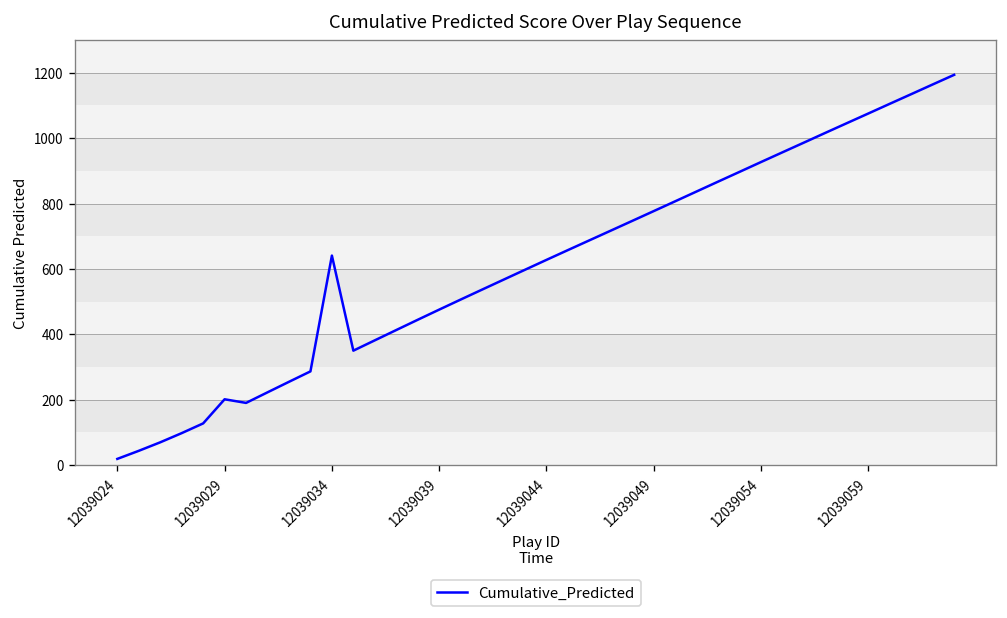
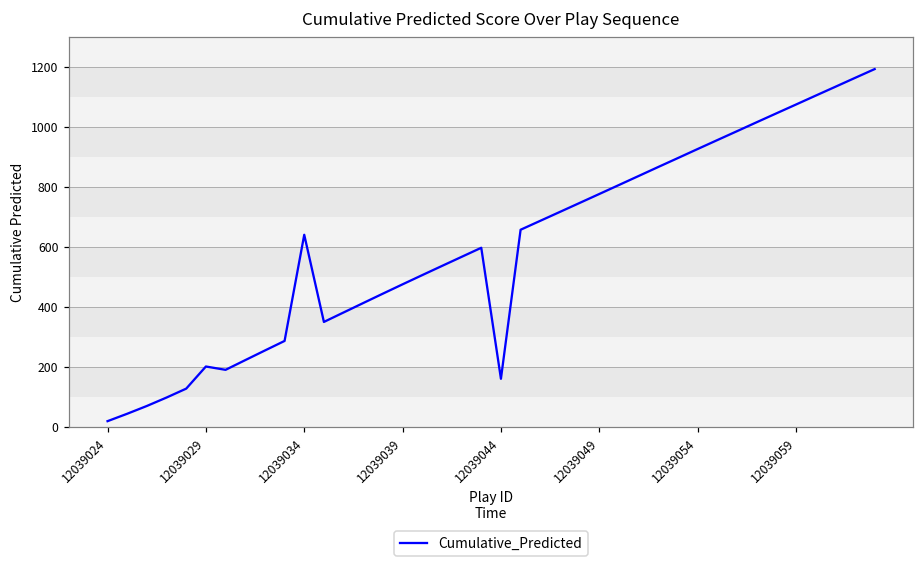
  {
    "12039024": 20,
    "12039029": 200,
    "12039034": 640,
    "12039039": 480,
-   "12039044": 630,
+   "12039044": 160,
    "12039049": 780,
    "12039054": 930,
    "12039059": 1080
  }
